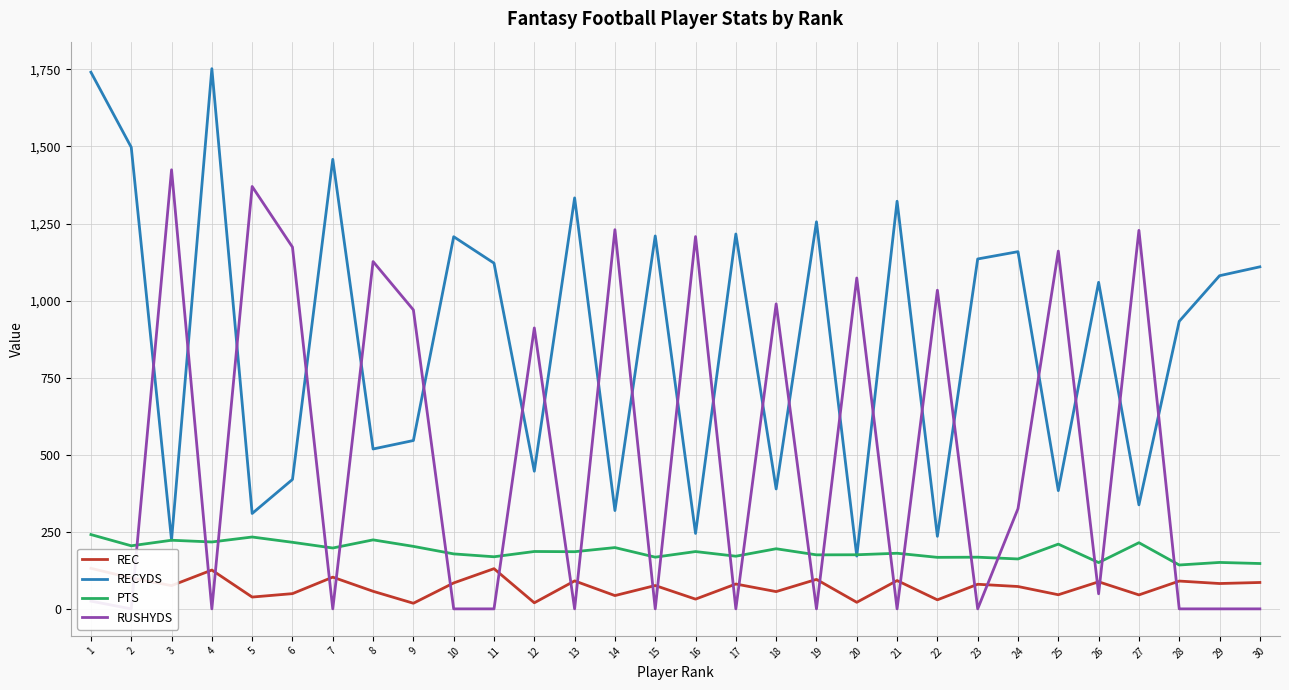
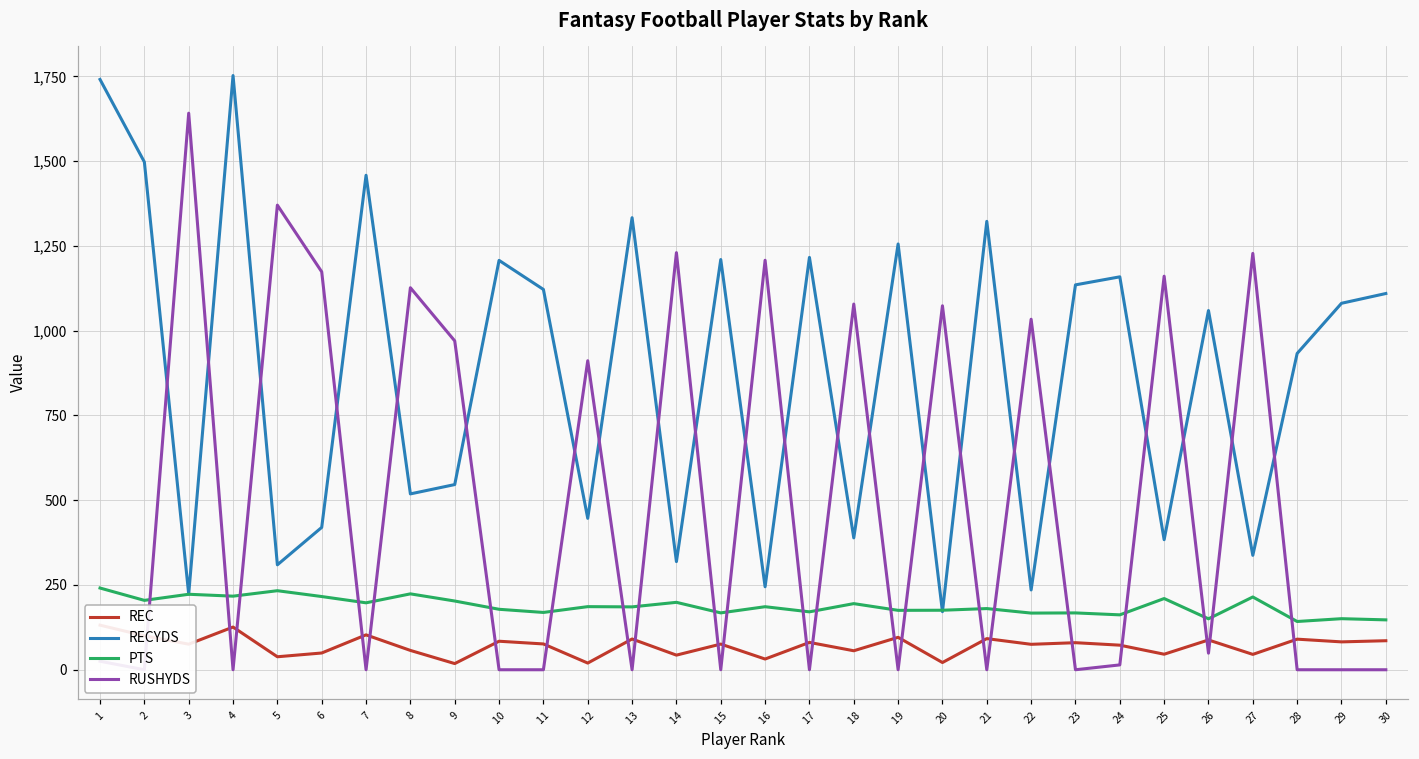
  {
    "REC": {
      "4": "130",
      "5": "40",
      "6": "50",
      "7": "100",
      "8": "60",
      "9": "20",
      "10": "80",
-     "11": "130",
+     "11": "80",
      "12": "20",
      "13": "90",
      "14": "40",
      "15": "80",
      "16": "30",
      "17": "80",
      "18": "60",
      "19": "100",
      "20": "20",
      "21": "90",
-     "22": "30",
+     "22": "80",
      "23": "80",
      "24": "70",
      "25": "50",
      "26": "90",
      "27": "50",
      "28": "90",
      "29": "80",
      "30": "90"
    },
    "RECYDS": {
      "1": "1,740",
      "2": "1,500",
      "4": "1,750",
      "5": "310",
      "6": "420",
      "7": "1,460",
      "8": "520",
      "9": "550",
      "10": "1,210",
      "11": "1,120",
      "12": "450",
      "13": "1,330",
      "14": "320",
      "15": "1,210",
      "16": "240",
      "17": "1,220",
      "18": "390",
      "19": "1,260",
      "21": "1,320",
      "22": "240",
      "23": "1,140",
      "24": "1,160",
      "25": "380",
      "26": "1,060",
      "27": "340",
      "28": "930",
      "29": "1,080",
      "30": "1,110"
    },
    "PTS": {
      "1": "240",
      "2": "200",
      "4": "220",
      "5": "230",
      "6": "220",
      "7": "200",
      "8": "220",
      "9": "200",
      "10": "180",
      "11": "170",
      "12": "190",
      "13": "190",
      "14": "200",
      "15": "170",
      "16": "190",
      "17": "170",
      "18": "200",
      "19": "180",
      "21": "180",
      "22": "170",
      "23": "170",
      "24": "160",
      "25": "210",
      "26": "150",
      "27": "210",
      "28": "140",
      "29": "150",
      "30": "150"
    },
    "RUSHYDS": {
-     "3": "1,420",
+     "3": "1,640",
      "4": "0",
      "5": "1,370",
      "6": "1,170",
      "7": "0",
      "8": "1,130",
      "9": "970",
      "10": "0",
      "11": "0",
      "12": "910",
      "13": "0",
      "14": "1,230",
      "15": "0",
      "16": "1,210",
      "17": "0",
-     "18": "990",
+     "18": "1,080",
      "19": "0",
      "20": "1,070",
      "21": "0",
      "22": "1,030",
      "23": "0",
-     "24": "330",
+     "24": "10",
      "25": "1,160",
      "26": "50",
      "27": "1,230",
      "28": "0",
      "29": "0",
      "30": "0"
    }
  }
